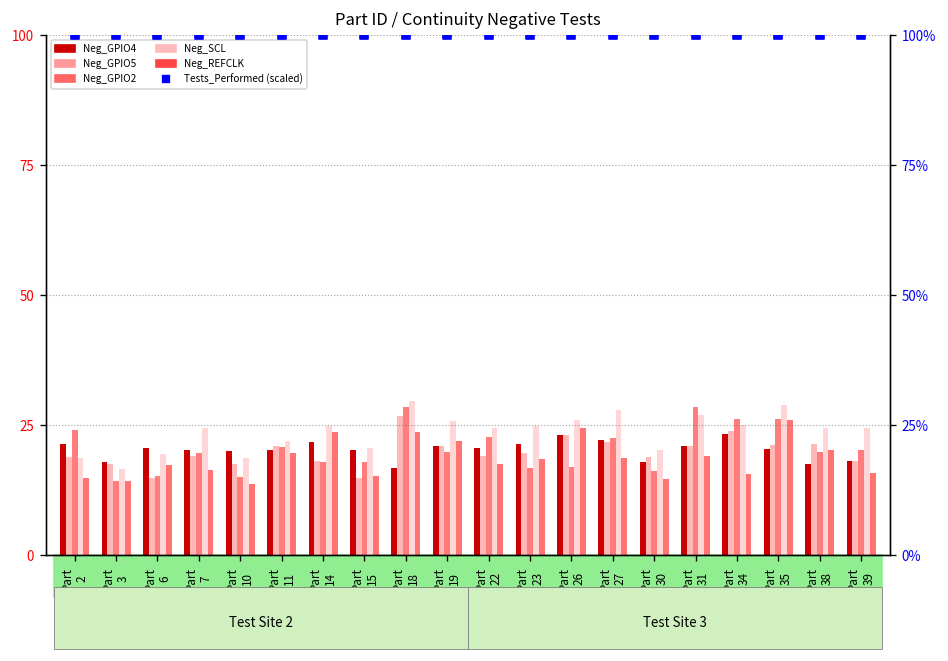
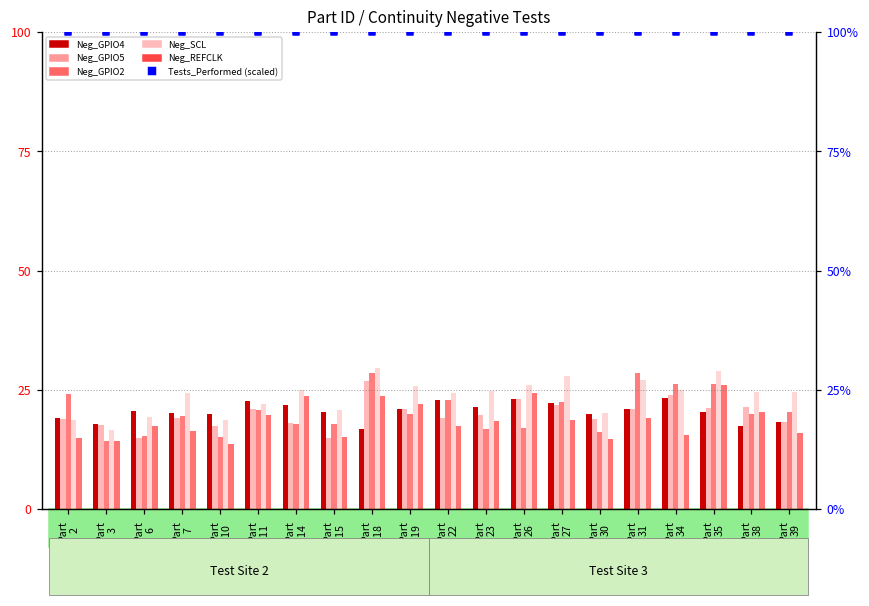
  {
    "Neg_GPIO4": {
-     "Part 2": 21,
+     "Part 2": 19,
      "Part 3": 18,
      "Part 6": 21,
      "Part 7": 20,
      "Part 10": 20,
-     "Part 11": 20,
+     "Part 11": 23,
      "Part 14": 22,
      "Part 15": 20,
      "Part 18": 17,
      "Part 19": 21,
-     "Part 22": 21,
+     "Part 22": 23,
      "Part 23": 21,
      "Part 26": 23,
      "Part 27": 22,
-     "Part 30": 18,
+     "Part 30": 20,
      "Part 31": 21,
      "Part 34": 23,
      "Part 35": 20,
      "Part 38": 17,
      "Part 39": 18
    }
  }
